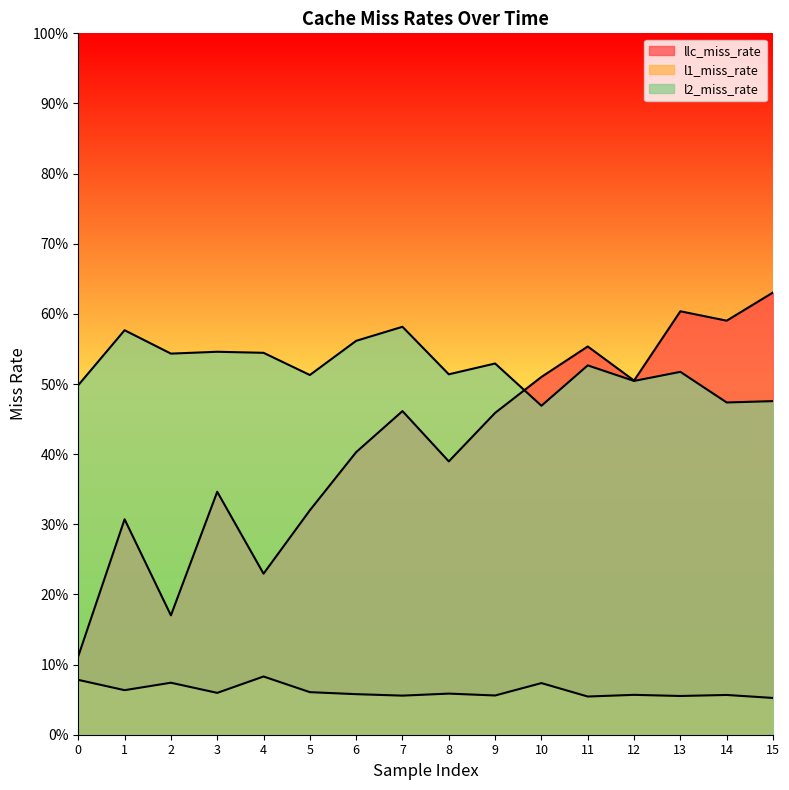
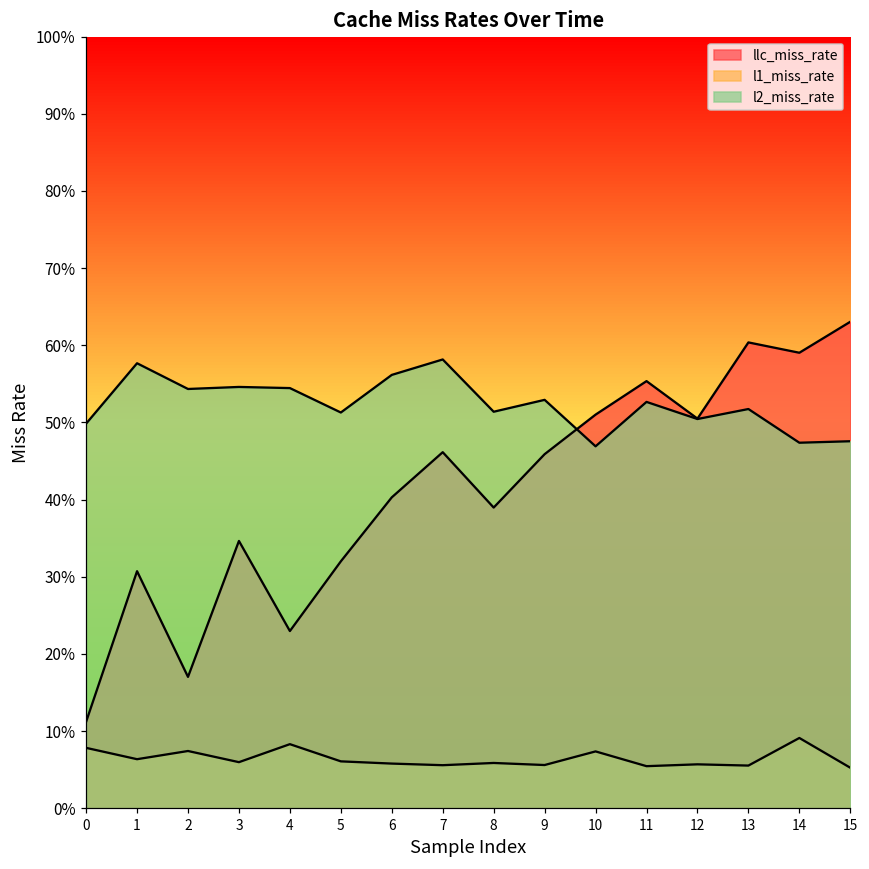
  {
    "llc_miss_rate": {
      "0": "11%",
      "1": "31%",
      "2": "17%",
      "3": "35%",
      "4": "23%",
      "5": "32%",
      "6": "40%",
      "7": "46%",
      "8": "39%",
      "9": "46%",
      "10": "51%",
      "11": "55%",
      "13": "60%",
      "14": "59%",
      "15": "63%"
    },
    "l1_miss_rate": {
      "0": "8%",
      "1": "6%",
      "2": "7%",
      "3": "6%",
      "4": "8%",
      "5": "6%",
      "6": "6%",
      "7": "6%",
      "8": "6%",
      "9": "6%",
      "10": "7%",
      "11": "5%",
      "12": "6%",
      "13": "6%",
-     "14": "6%",
+     "14": "9%",
      "15": "5%"
    },
    "l2_miss_rate": {
      "0": "50%",
      "1": "58%",
      "2": "54%",
      "3": "55%",
      "4": "54%",
      "5": "51%",
      "6": "56%",
      "7": "58%",
      "8": "51%",
      "9": "53%",
      "10": "47%",
      "11": "53%",
      "13": "52%",
      "14": "47%",
      "15": "48%"
    }
  }
